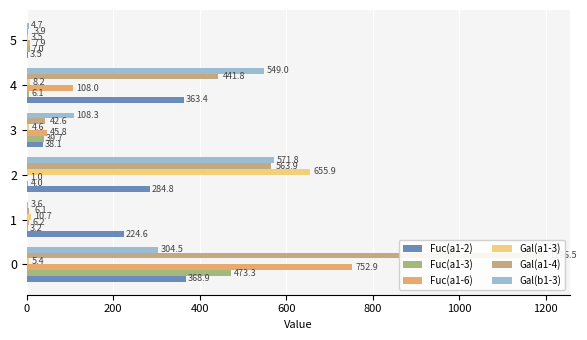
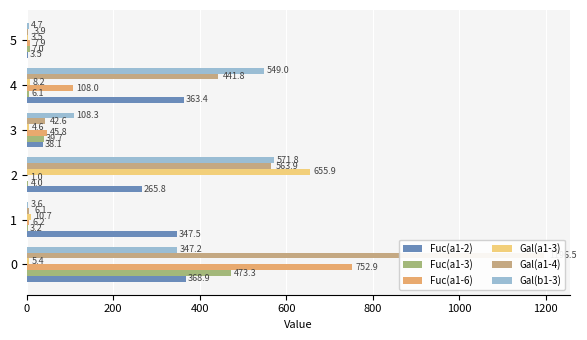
  {
    "Fuc(a1-2)": {
      "4": 363.4,
-     "2": 284.8,
-     "1": 224.6,
+     "2": 265.8,
+     "1": 347.5,
      "0": 368.9
    },
    "Gal(b1-3)": {
      "4": 549.0,
      "3": 108.3,
-     "0": 304.5
+     "0": 347.2
    }
  }
